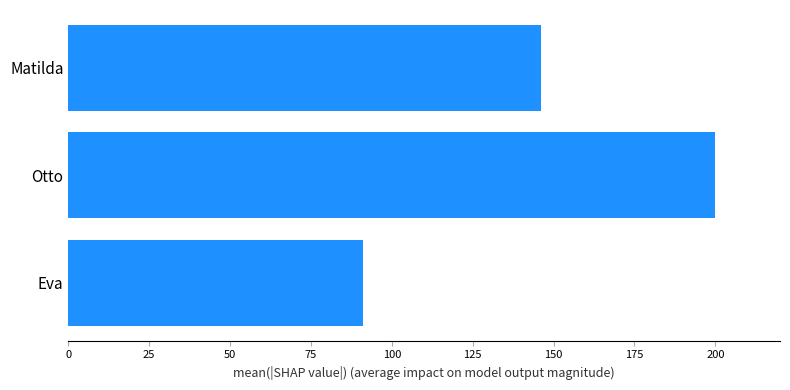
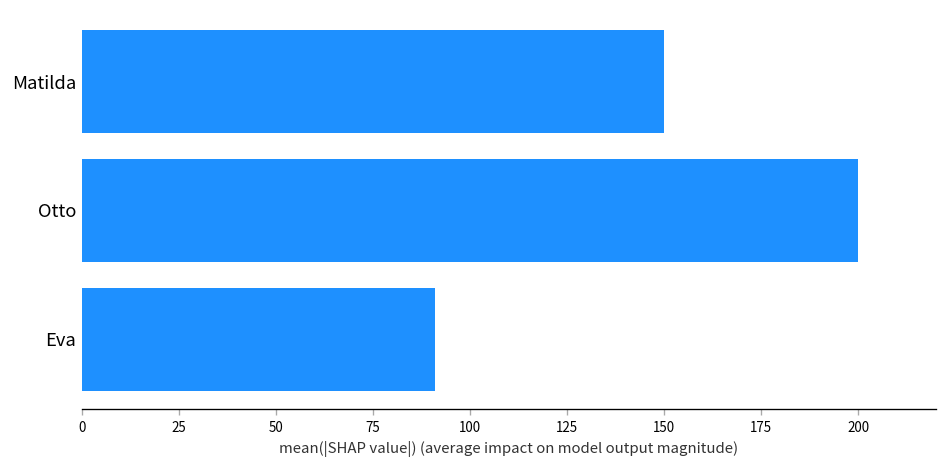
  {
-   "Matilda": 146,
+   "Matilda": 150,
    "Otto": 200,
    "Eva": 91
  }
